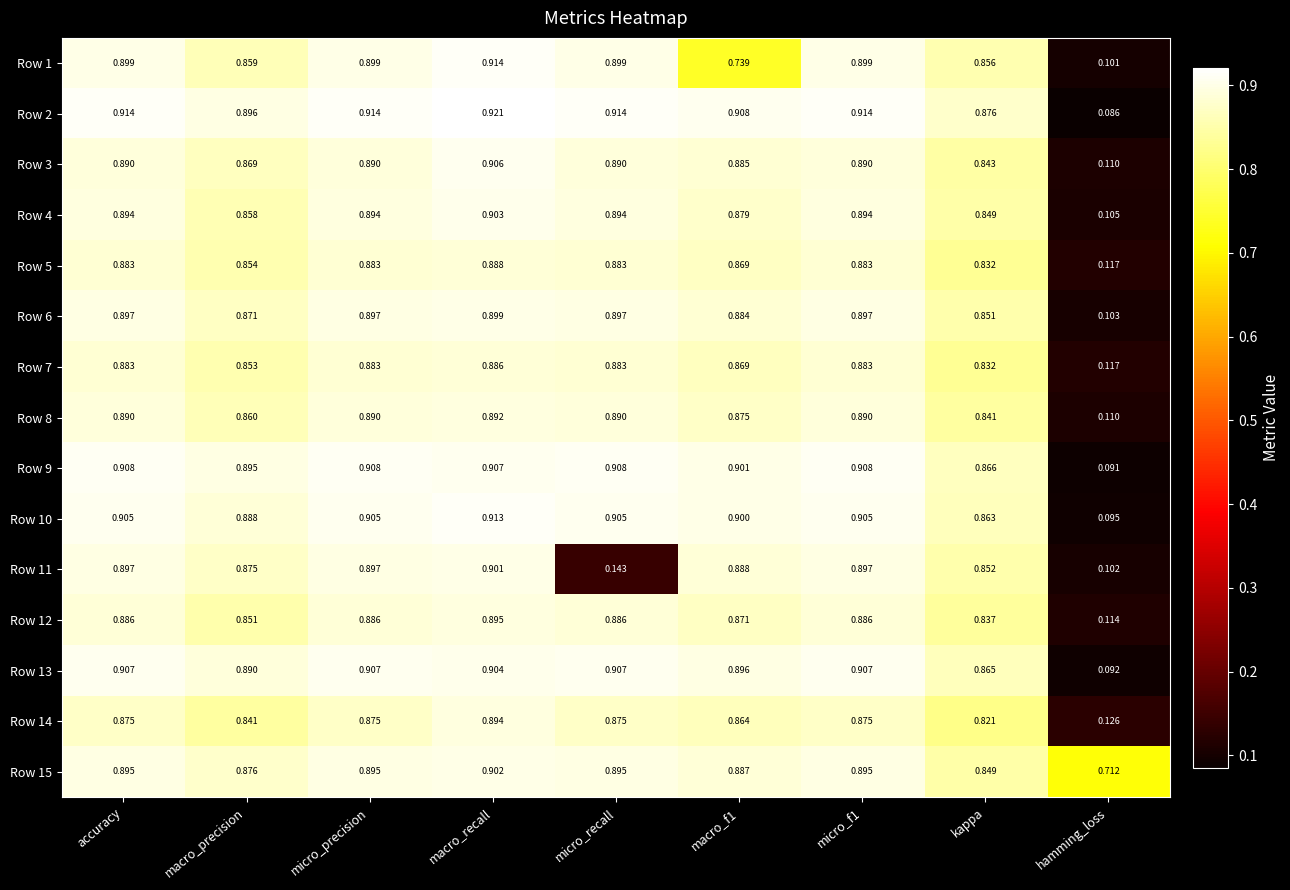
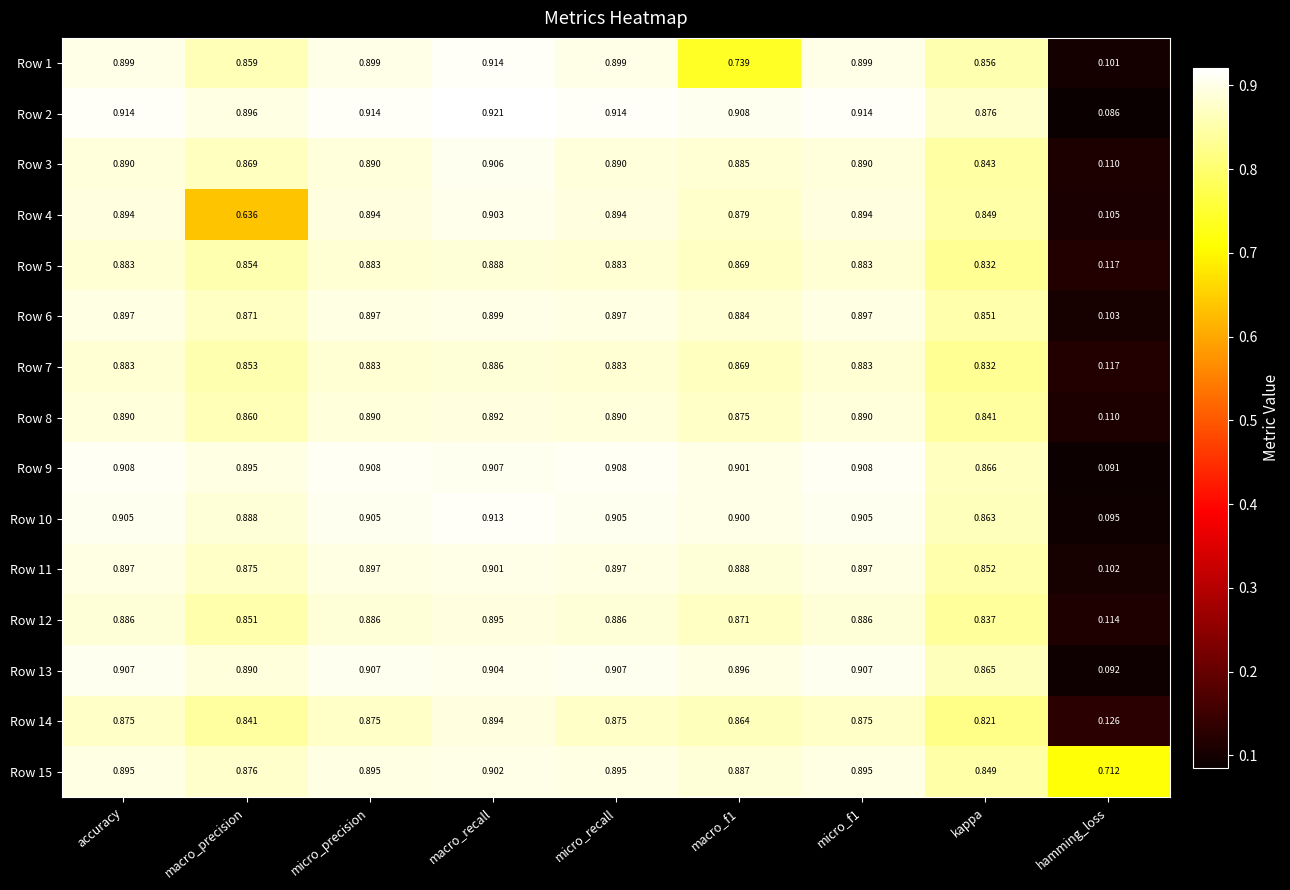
  {
    "Row 1": {
      "accuracy": 0.899,
      "macro_precision": 0.859,
      "micro_precision": 0.899,
      "macro_recall": 0.914,
      "micro_recall": 0.899,
      "macro_f1": 0.739,
      "micro_f1": 0.899,
      "kappa": 0.856,
      "hamming_loss": 0.101
    },
    "Row 2": {
      "accuracy": 0.914,
      "macro_precision": 0.896,
      "micro_precision": 0.914,
      "macro_recall": 0.921,
      "micro_recall": 0.914,
      "macro_f1": 0.908,
      "micro_f1": 0.914,
      "kappa": 0.876,
      "hamming_loss": 0.086
    },
    "Row 3": {
      "accuracy": 0.890,
      "macro_precision": 0.869,
      "micro_precision": 0.890,
      "macro_recall": 0.906,
      "micro_recall": 0.890,
      "macro_f1": 0.885,
      "micro_f1": 0.890,
      "kappa": 0.843,
      "hamming_loss": 0.110
    },
    "Row 4": {
      "accuracy": 0.894,
-     "macro_precision": 0.858,
+     "macro_precision": 0.636,
      "micro_precision": 0.894,
      "macro_recall": 0.903,
      "micro_recall": 0.894,
      "macro_f1": 0.879,
      "micro_f1": 0.894,
      "kappa": 0.849,
      "hamming_loss": 0.105
    },
    "Row 5": {
      "accuracy": 0.883,
      "macro_precision": 0.854,
      "micro_precision": 0.883,
      "macro_recall": 0.888,
      "micro_recall": 0.883,
      "macro_f1": 0.869,
      "micro_f1": 0.883,
      "kappa": 0.832,
      "hamming_loss": 0.117
    },
    "Row 6": {
      "accuracy": 0.897,
      "macro_precision": 0.871,
      "micro_precision": 0.897,
      "macro_recall": 0.899,
      "micro_recall": 0.897,
      "macro_f1": 0.884,
      "micro_f1": 0.897,
      "kappa": 0.851,
      "hamming_loss": 0.103
    },
    "Row 7": {
      "accuracy": 0.883,
      "macro_precision": 0.853,
      "micro_precision": 0.883,
      "macro_recall": 0.886,
      "micro_recall": 0.883,
      "macro_f1": 0.869,
      "micro_f1": 0.883,
      "kappa": 0.832,
      "hamming_loss": 0.117
    },
    "Row 8": {
      "accuracy": 0.890,
      "macro_precision": 0.860,
      "micro_precision": 0.890,
      "macro_recall": 0.892,
      "micro_recall": 0.890,
      "macro_f1": 0.875,
      "micro_f1": 0.890,
      "kappa": 0.841,
      "hamming_loss": 0.110
    },
    "Row 9": {
      "accuracy": 0.908,
      "macro_precision": 0.895,
      "micro_precision": 0.908,
      "macro_recall": 0.907,
      "micro_recall": 0.908,
      "macro_f1": 0.901,
      "micro_f1": 0.908,
      "kappa": 0.866,
      "hamming_loss": 0.091
    },
    "Row 10": {
      "accuracy": 0.905,
      "macro_precision": 0.888,
      "micro_precision": 0.905,
      "macro_recall": 0.913,
      "micro_recall": 0.905,
      "macro_f1": 0.900,
      "micro_f1": 0.905,
      "kappa": 0.863,
      "hamming_loss": 0.095
    },
    "Row 11": {
      "accuracy": 0.897,
      "macro_precision": 0.875,
      "micro_precision": 0.897,
      "macro_recall": 0.901,
-     "micro_recall": 0.143,
+     "micro_recall": 0.897,
      "macro_f1": 0.888,
      "micro_f1": 0.897,
      "kappa": 0.852,
      "hamming_loss": 0.102
    },
    "Row 12": {
      "accuracy": 0.886,
      "macro_precision": 0.851,
      "micro_precision": 0.886,
      "macro_recall": 0.895,
      "micro_recall": 0.886,
      "macro_f1": 0.871,
      "micro_f1": 0.886,
      "kappa": 0.837,
      "hamming_loss": 0.114
    },
    "Row 13": {
      "accuracy": 0.907,
      "macro_precision": 0.890,
      "micro_precision": 0.907,
      "macro_recall": 0.904,
      "micro_recall": 0.907,
      "macro_f1": 0.896,
      "micro_f1": 0.907,
      "kappa": 0.865,
      "hamming_loss": 0.092
    },
    "Row 14": {
      "accuracy": 0.875,
      "macro_precision": 0.841,
      "micro_precision": 0.875,
      "macro_recall": 0.894,
      "micro_recall": 0.875,
      "macro_f1": 0.864,
      "micro_f1": 0.875,
      "kappa": 0.821,
      "hamming_loss": 0.126
    },
    "Row 15": {
      "accuracy": 0.895,
      "macro_precision": 0.876,
      "micro_precision": 0.895,
      "macro_recall": 0.902,
      "micro_recall": 0.895,
      "macro_f1": 0.887,
      "micro_f1": 0.895,
      "kappa": 0.849,
      "hamming_loss": 0.712
    }
  }
